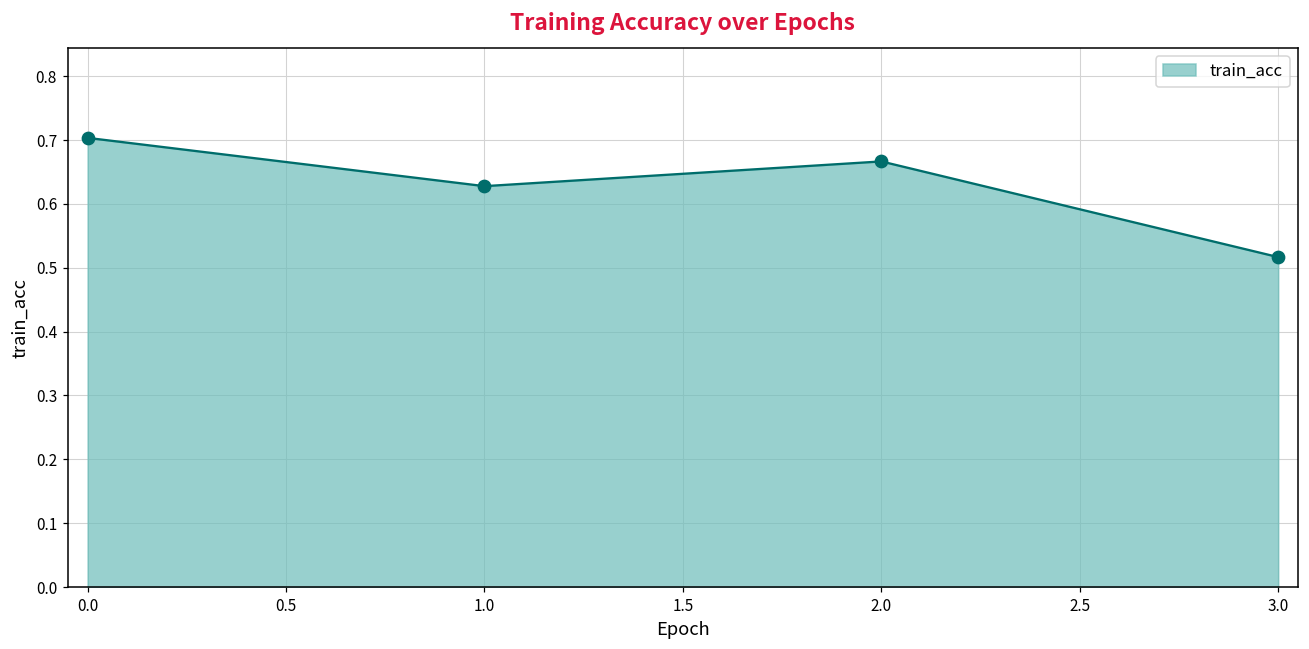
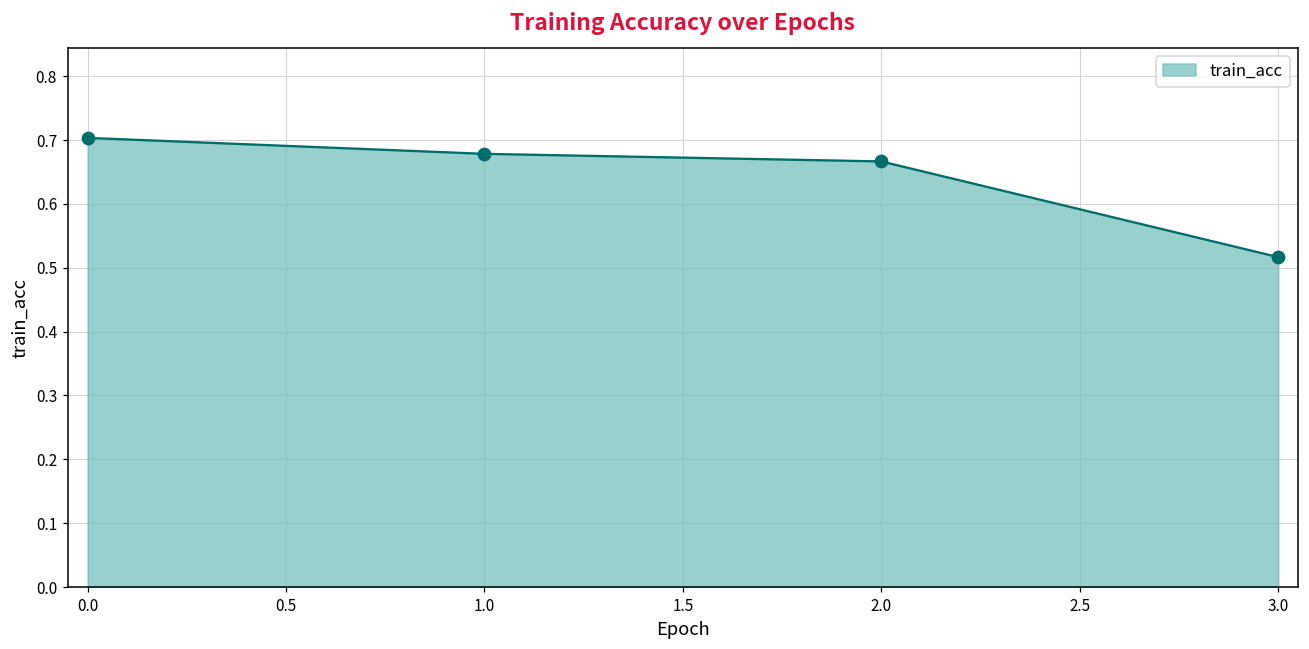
  {
    "0.0": 0.70,
-   "1.0": 0.63,
+   "1.0": 0.68,
    "2.0": 0.67,
    "3.0": 0.52
  }
